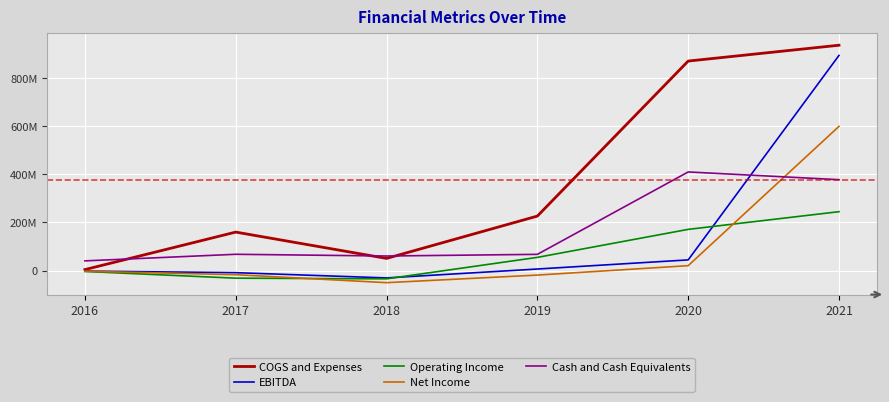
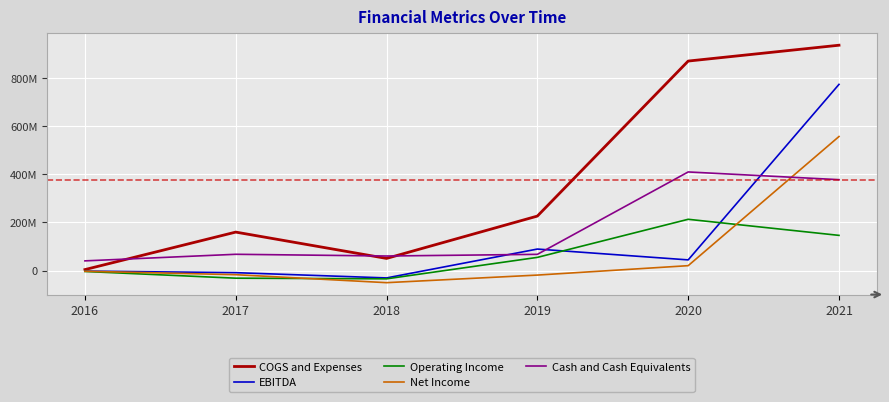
  {
    "COGS and Expenses": {
      "2017": 160000000,
      "2019": 230000000,
      "2020": 870000000,
      "2021": 940000000
    },
    "EBITDA": {
-     "2019": 10000000,
+     "2019": 90000000,
      "2020": 40000000,
-     "2021": 890000000
+     "2021": 770000000
    },
    "Operating Income": {
      "2017": -30000000,
      "2019": 60000000,
-     "2020": 170000000,
-     "2021": 240000000
+     "2020": 210000000,
+     "2021": 150000000
    },
    "Net Income": {
      "2018": -50000000,
      "2019": -20000000,
      "2020": 20000000,
-     "2021": 600000000
+     "2021": 560000000
    },
    "Cash and Cash Equivalents": {
      "2016": 40000000,
      "2017": 70000000,
      "2019": 70000000,
      "2020": 410000000,
      "2021": 380000000
    }
  }
